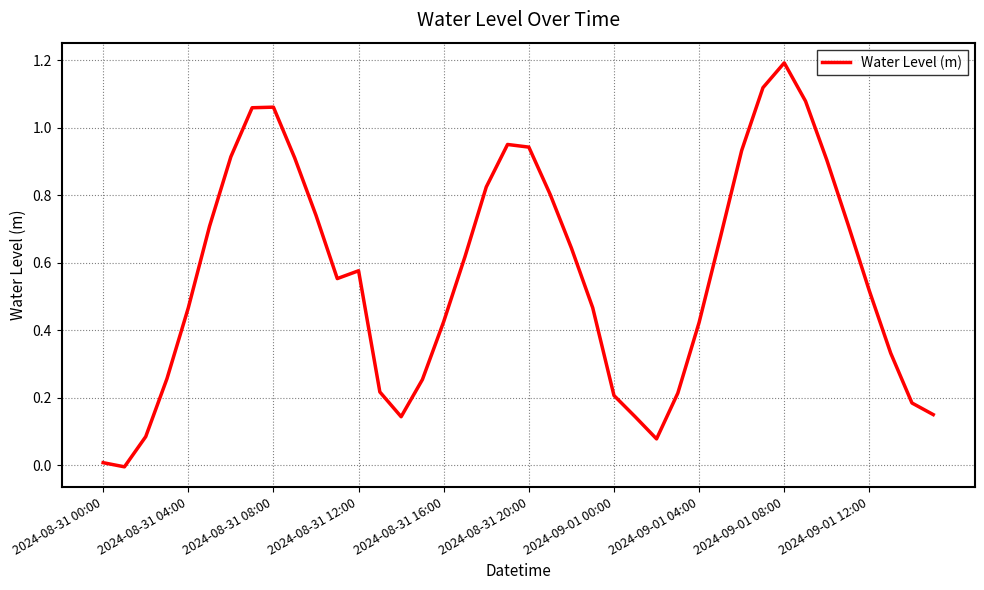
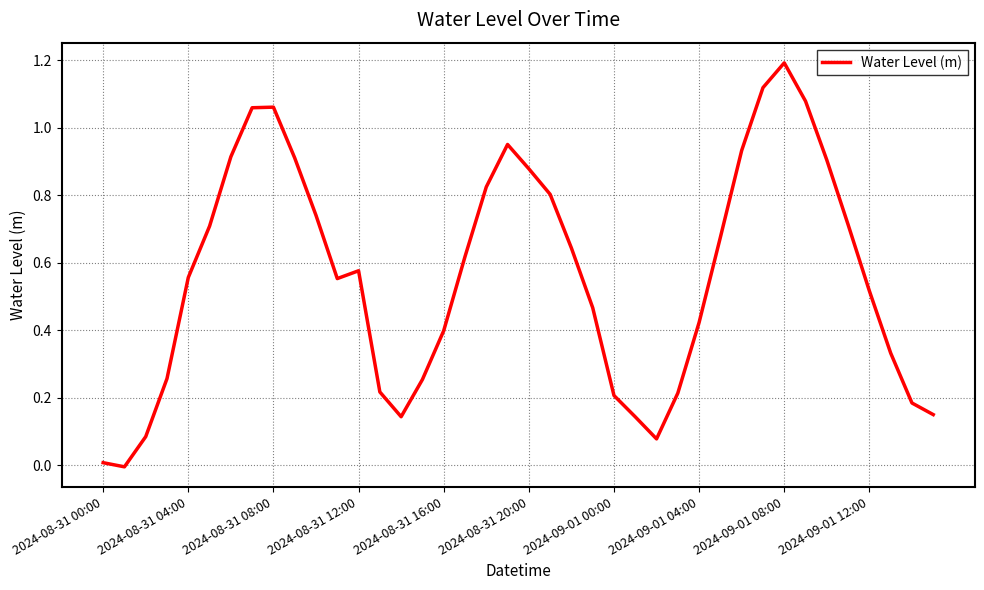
  {
    "2024-08-31 00:00": 0.01,
-   "2024-08-31 04:00": 0.47,
+   "2024-08-31 04:00": 0.56,
    "2024-08-31 08:00": 1.06,
    "2024-08-31 12:00": 0.58,
-   "2024-08-31 16:00": 0.43,
-   "2024-08-31 20:00": 0.94,
+   "2024-08-31 16:00": 0.40,
+   "2024-08-31 20:00": 0.88,
    "2024-09-01 00:00": 0.21,
    "2024-09-01 04:00": 0.42,
    "2024-09-01 08:00": 1.19,
    "2024-09-01 12:00": 0.52
  }
